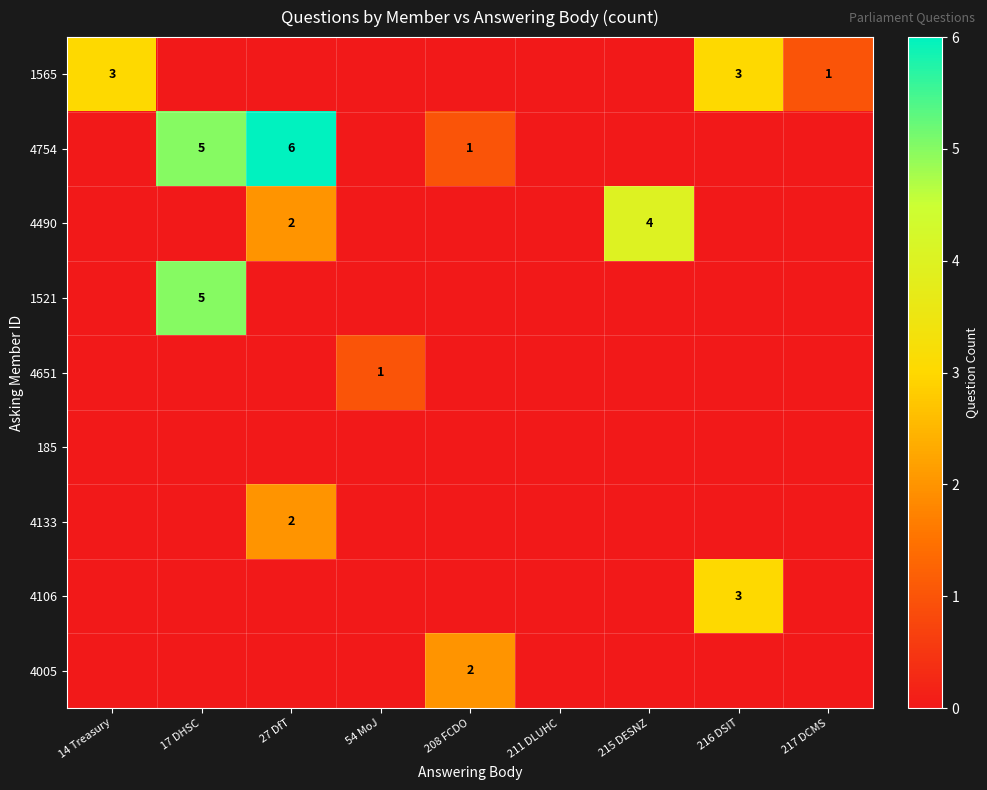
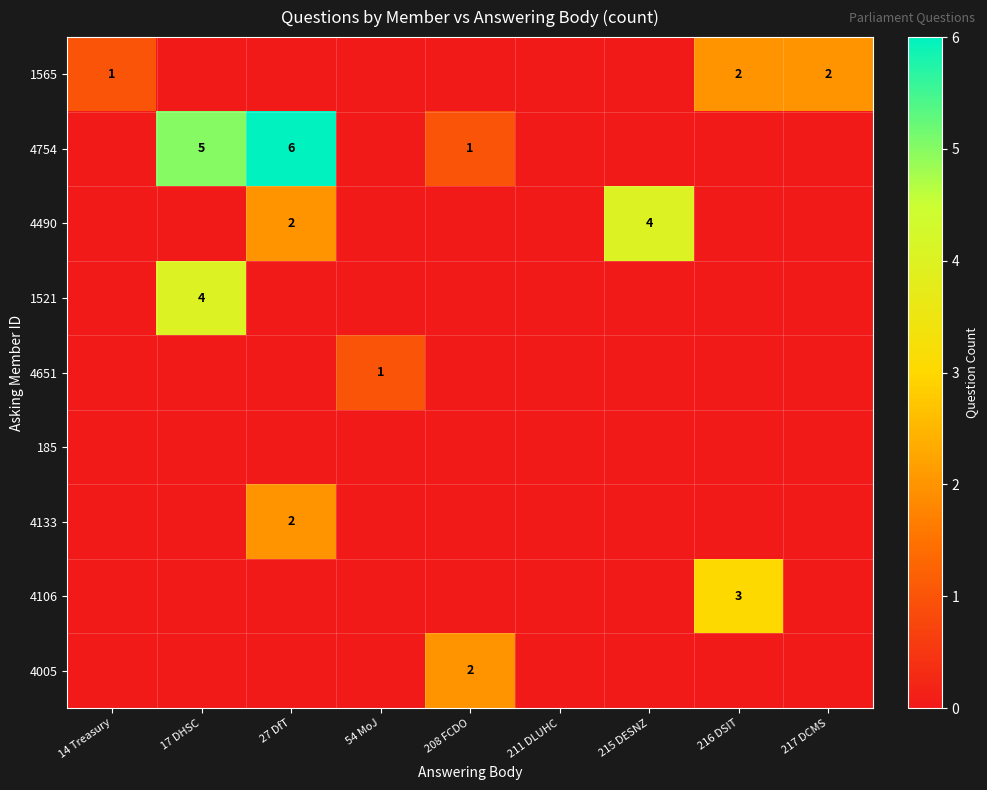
  {
    "1565": {
-     "14 Treasury": 3,
-     "216 DSIT": 3,
-     "217 DCMS": 1
+     "14 Treasury": 1,
+     "216 DSIT": 2,
+     "217 DCMS": 2
    },
    "4754": {
      "17 DHSC": 5,
      "27 DfT": 6,
      "208 FCDO": 1
    },
    "4490": {
      "27 DfT": 2,
      "215 DESNZ": 4
    },
    "1521": {
-     "17 DHSC": 5
+     "17 DHSC": 4
    },
    "4651": {
      "54 MoJ": 1
    },
    "4133": {
      "27 DfT": 2
    },
    "4106": {
      "216 DSIT": 3
    },
    "4005": {
      "208 FCDO": 2
    }
  }
